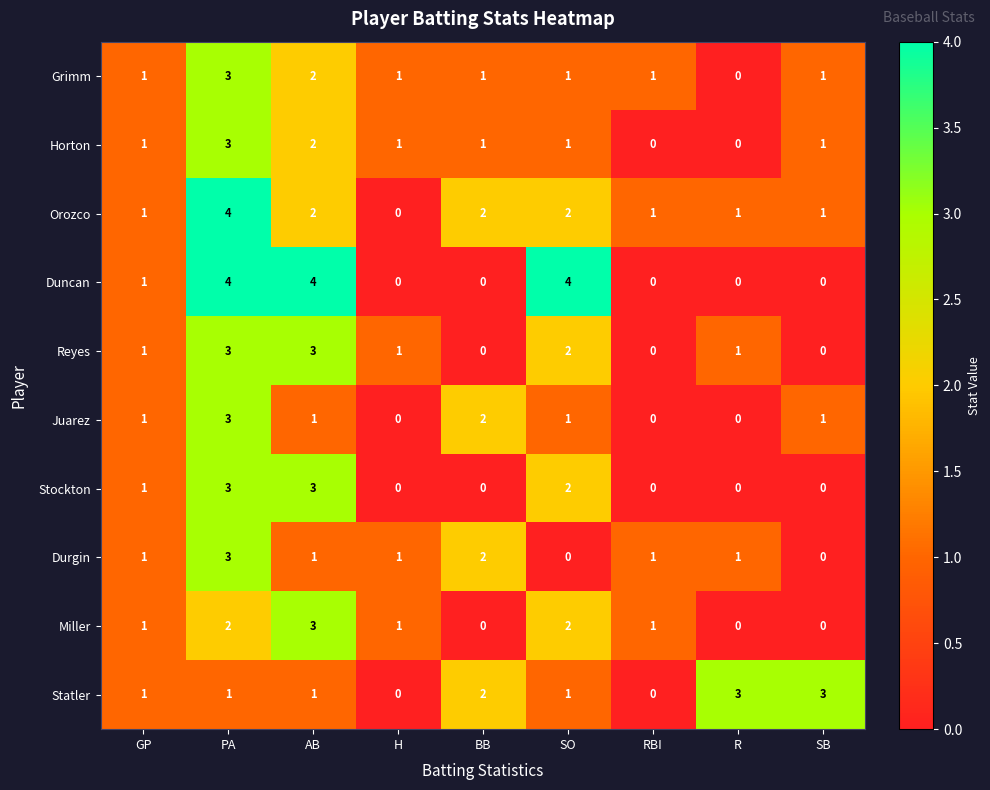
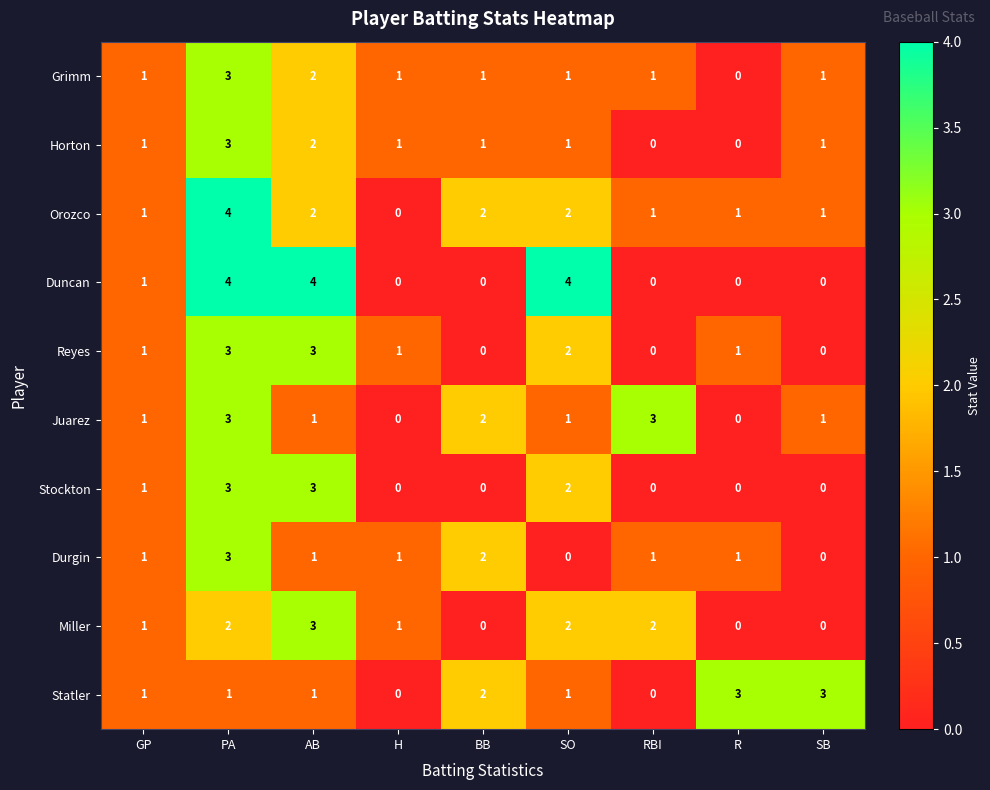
  {
    "Grimm": {
      "GP": 1,
      "PA": 3,
      "AB": 2,
      "H": 1,
      "BB": 1,
      "SO": 1,
      "RBI": 1,
      "R": 0,
      "SB": 1
    },
    "Horton": {
      "GP": 1,
      "PA": 3,
      "AB": 2,
      "H": 1,
      "BB": 1,
      "SO": 1,
      "RBI": 0,
      "R": 0,
      "SB": 1
    },
    "Orozco": {
      "GP": 1,
      "PA": 4,
      "AB": 2,
      "H": 0,
      "BB": 2,
      "SO": 2,
      "RBI": 1,
      "R": 1,
      "SB": 1
    },
    "Duncan": {
      "GP": 1,
      "PA": 4,
      "AB": 4,
      "H": 0,
      "BB": 0,
      "SO": 4,
      "RBI": 0,
      "R": 0,
      "SB": 0
    },
    "Reyes": {
      "GP": 1,
      "PA": 3,
      "AB": 3,
      "H": 1,
      "BB": 0,
      "SO": 2,
      "RBI": 0,
      "R": 1,
      "SB": 0
    },
    "Juarez": {
      "GP": 1,
      "PA": 3,
      "AB": 1,
      "H": 0,
      "BB": 2,
      "SO": 1,
-     "RBI": 0,
+     "RBI": 3,
      "R": 0,
      "SB": 1
    },
    "Stockton": {
      "GP": 1,
      "PA": 3,
      "AB": 3,
      "H": 0,
      "BB": 0,
      "SO": 2,
      "RBI": 0,
      "R": 0,
      "SB": 0
    },
    "Durgin": {
      "GP": 1,
      "PA": 3,
      "AB": 1,
      "H": 1,
      "BB": 2,
      "SO": 0,
      "RBI": 1,
      "R": 1,
      "SB": 0
    },
    "Miller": {
      "GP": 1,
      "PA": 2,
      "AB": 3,
      "H": 1,
      "BB": 0,
      "SO": 2,
-     "RBI": 1,
+     "RBI": 2,
      "R": 0,
      "SB": 0
    },
    "Statler": {
      "GP": 1,
      "PA": 1,
      "AB": 1,
      "H": 0,
      "BB": 2,
      "SO": 1,
      "RBI": 0,
      "R": 3,
      "SB": 3
    }
  }
